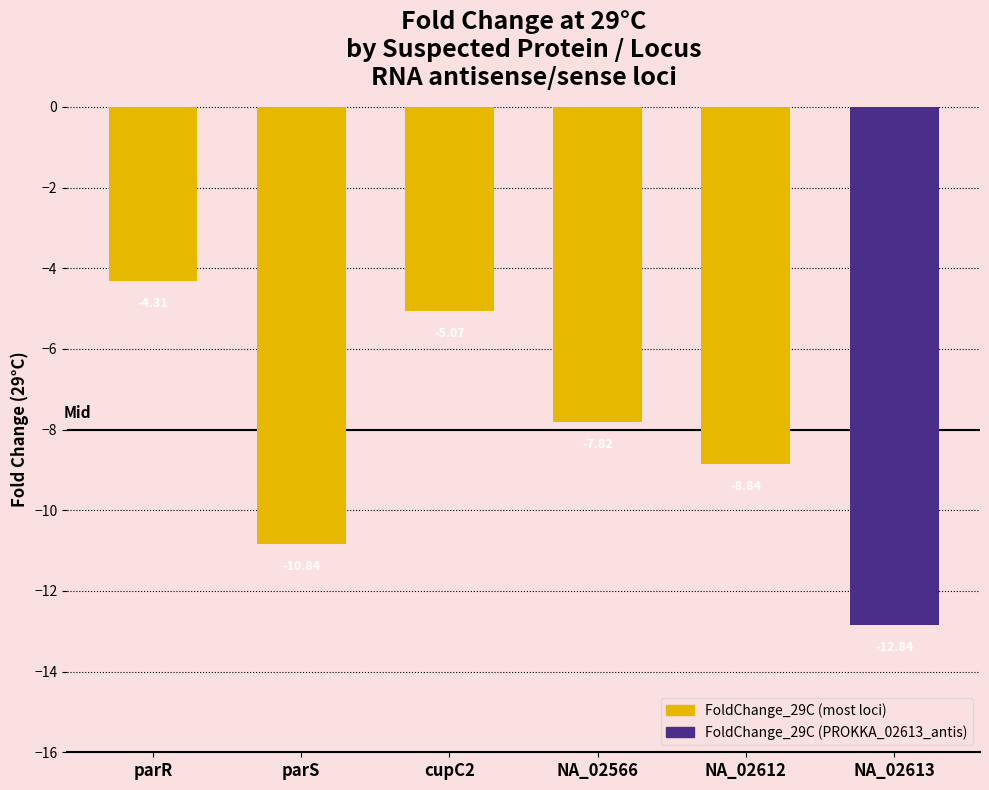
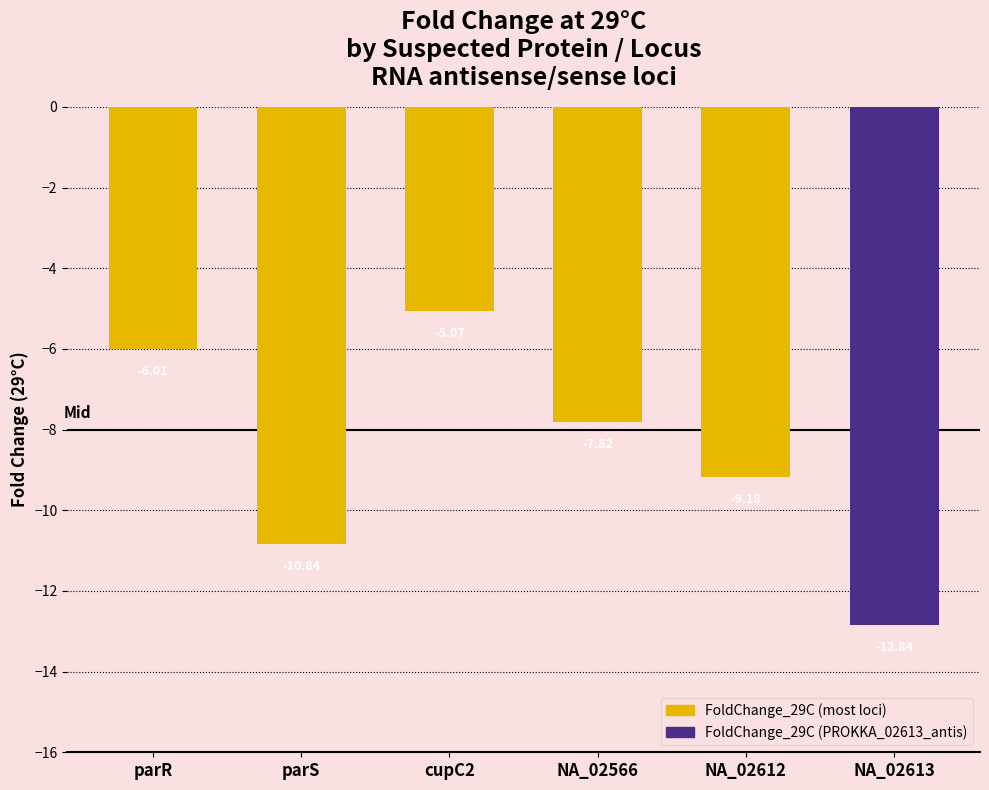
  {
-   "parR": -4.3,
+   "parR": -6.0,
    "parS": -10.8,
    "cupC2": -5.1,
    "NA_02566": -7.8,
-   "NA_02612": -8.8,
+   "NA_02612": -9.2,
    "NA_02613": -12.8
  }
